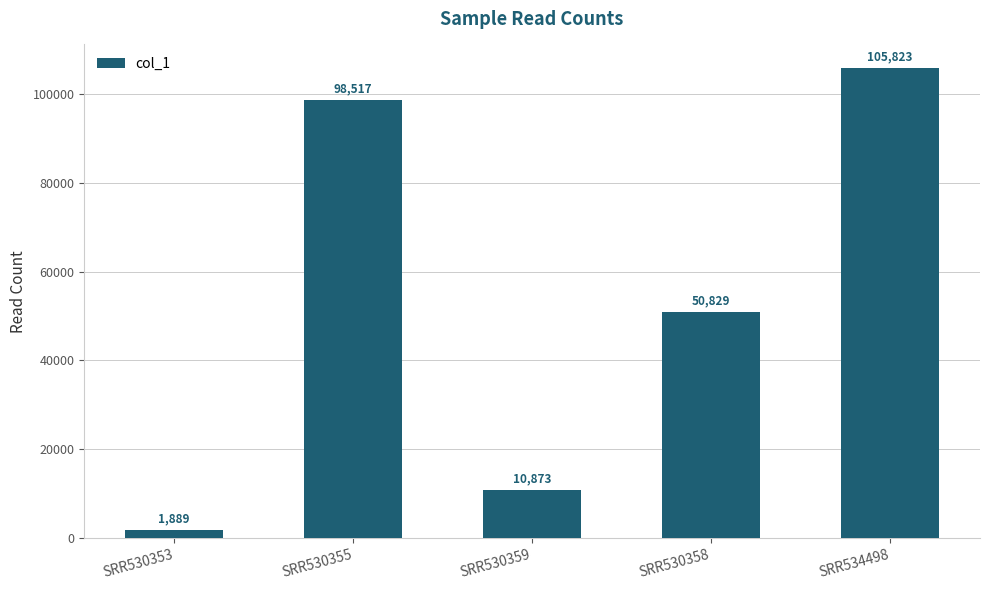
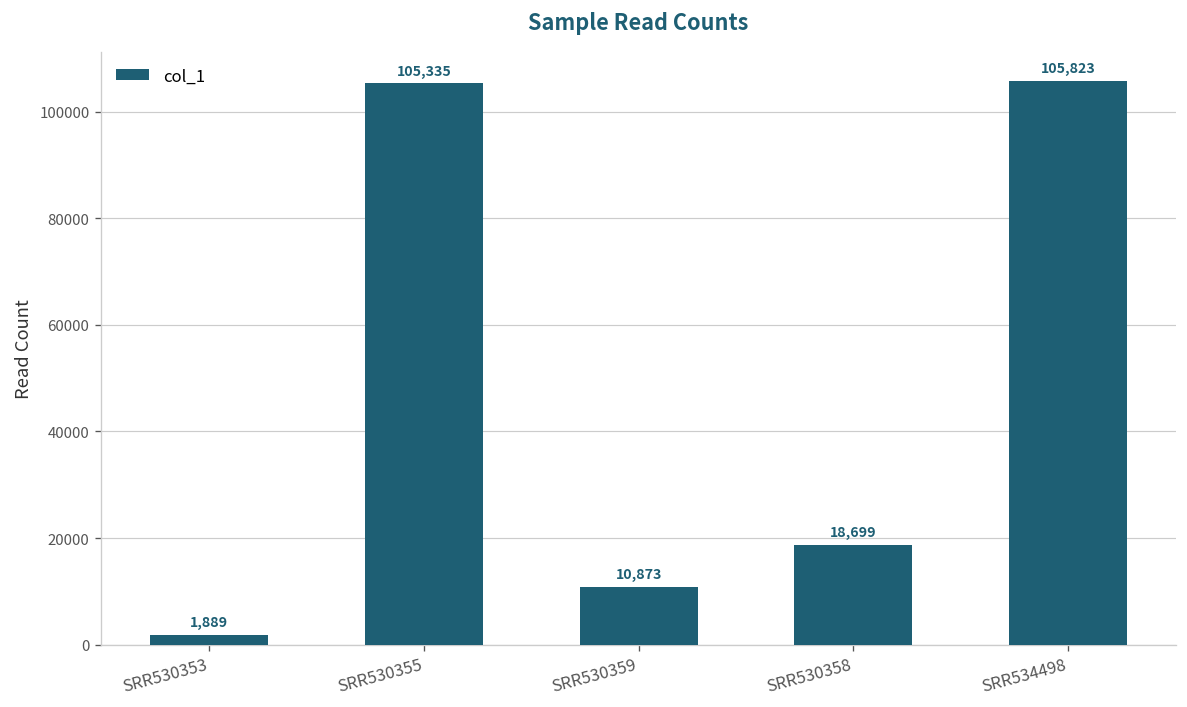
  {
    "SRR530353": "1,889",
-   "SRR530355": "98,517",
+   "SRR530355": "105,335",
    "SRR530359": "10,873",
-   "SRR530358": "50,829",
+   "SRR530358": "18,699",
    "SRR534498": "105,823"
  }
